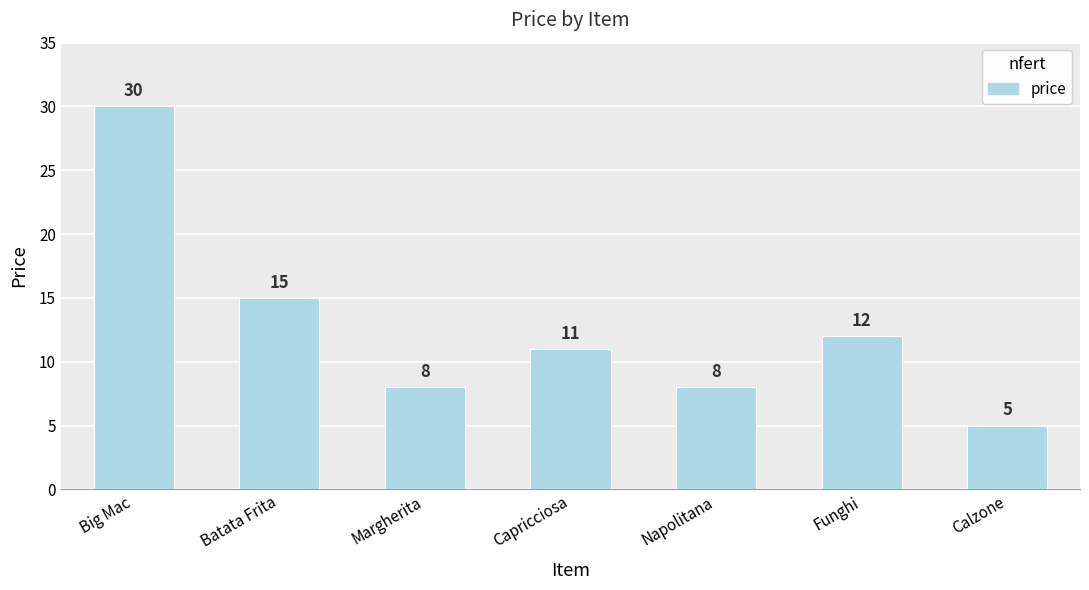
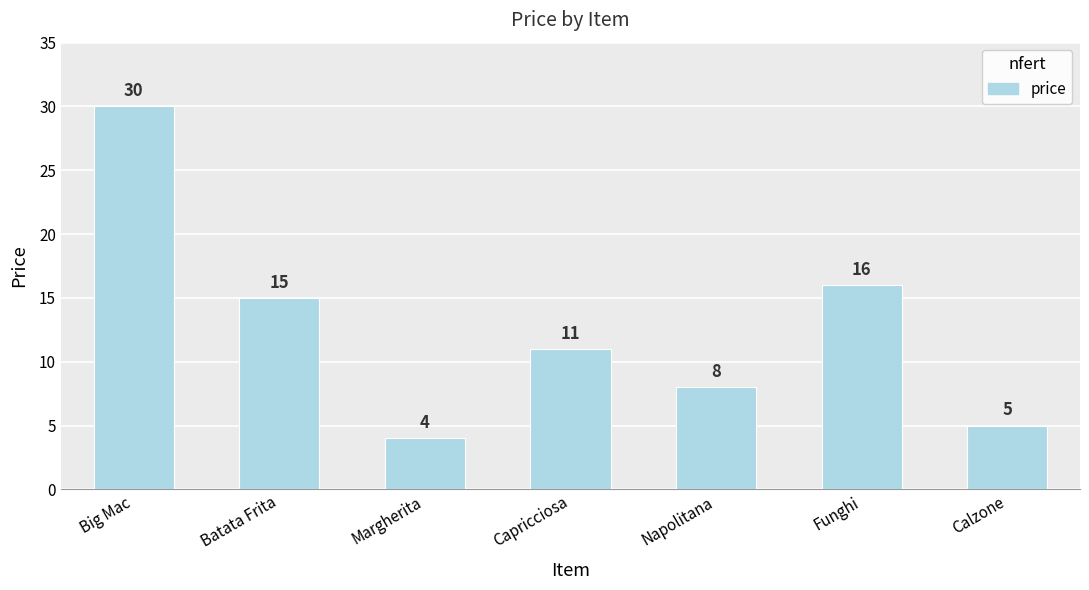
  {
    "Big Mac": 30,
    "Batata Frita": 15,
-   "Margherita": 8,
+   "Margherita": 4,
    "Capricciosa": 11,
    "Napolitana": 8,
-   "Funghi": 12,
+   "Funghi": 16,
    "Calzone": 5
  }
